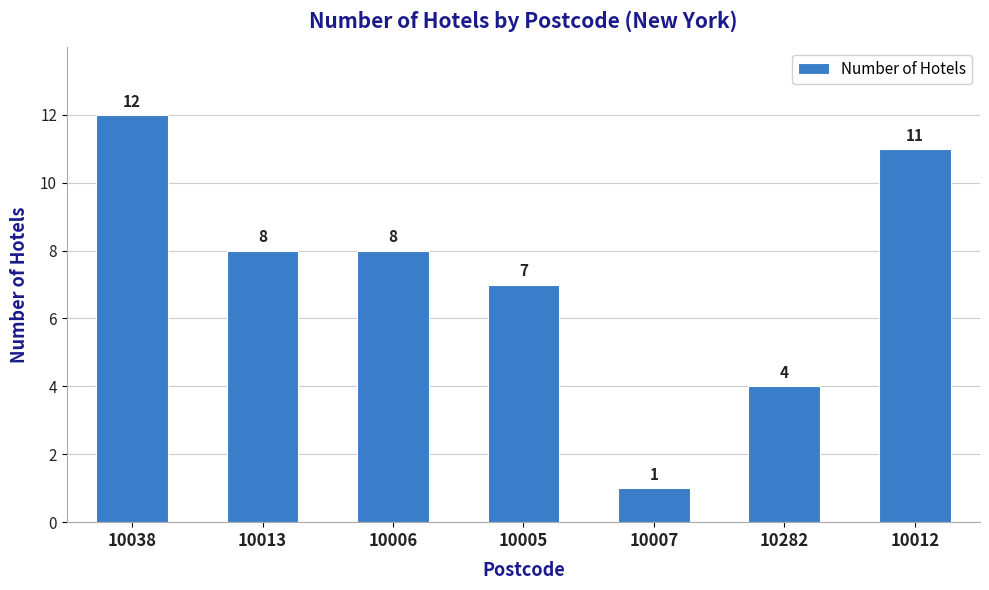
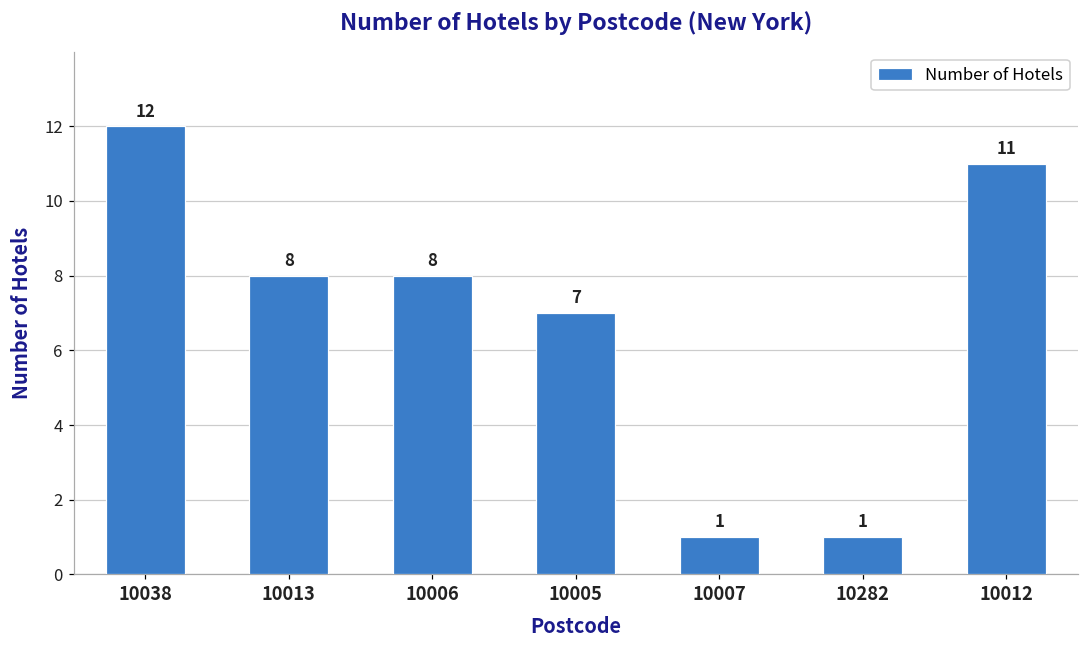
  {
    "10038": 12,
    "10013": 8,
    "10006": 8,
    "10005": 7,
    "10007": 1,
-   "10282": 4,
+   "10282": 1,
    "10012": 11
  }
